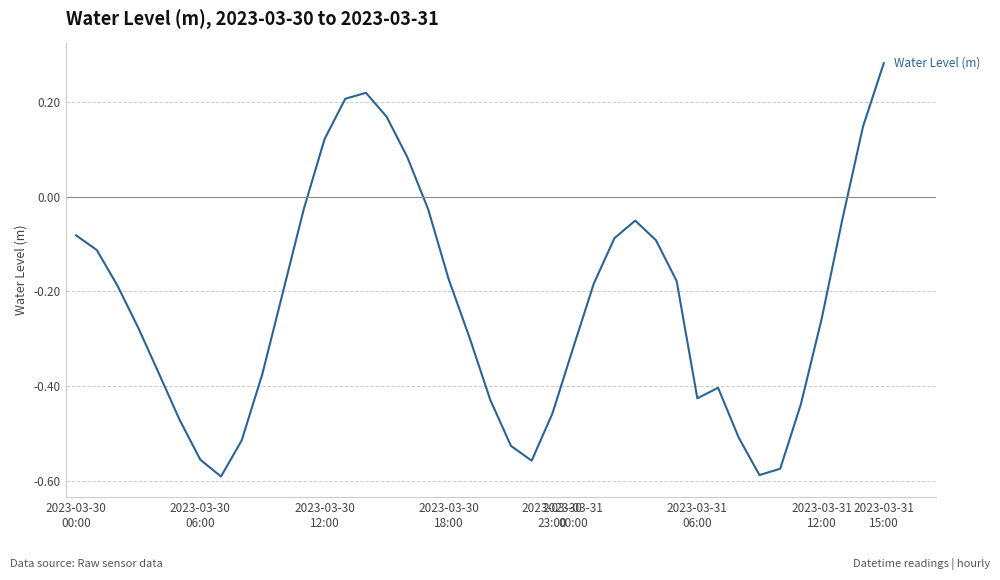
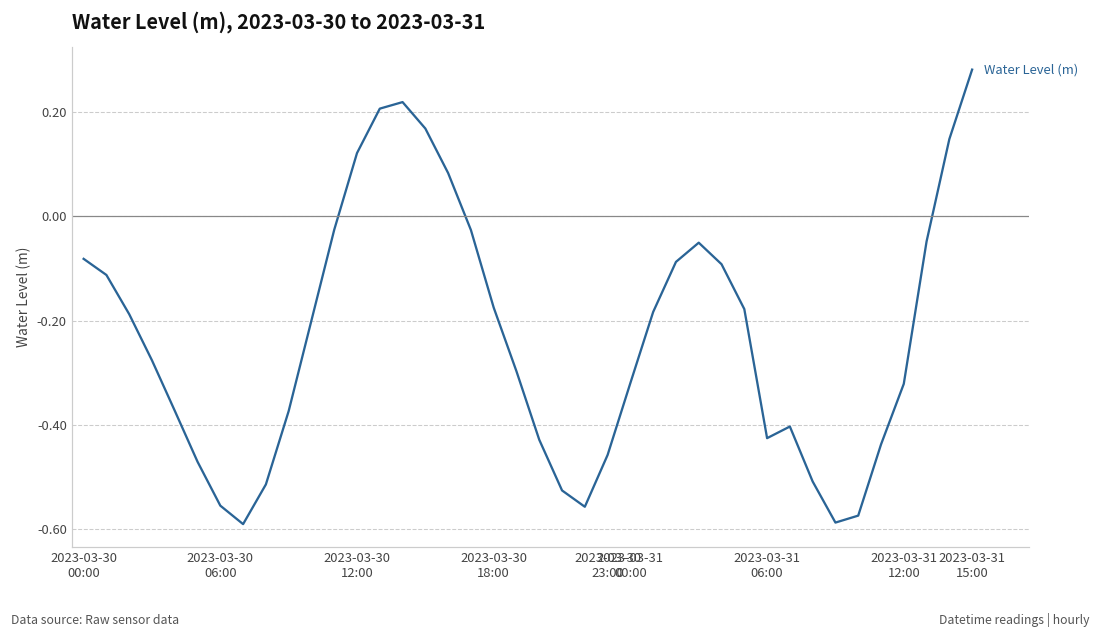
  {
    "2023-03-30 00:00": -0.08,
    "2023-03-30 06:00": -0.56,
    "2023-03-30 12:00": 0.12,
    "2023-03-30 18:00": -0.18,
    "2023-03-31 06:00": -0.43,
-   "2023-03-31 12:00": -0.26,
+   "2023-03-31 12:00": -0.32,
    "2023-03-31 15:00": 0.28
  }
